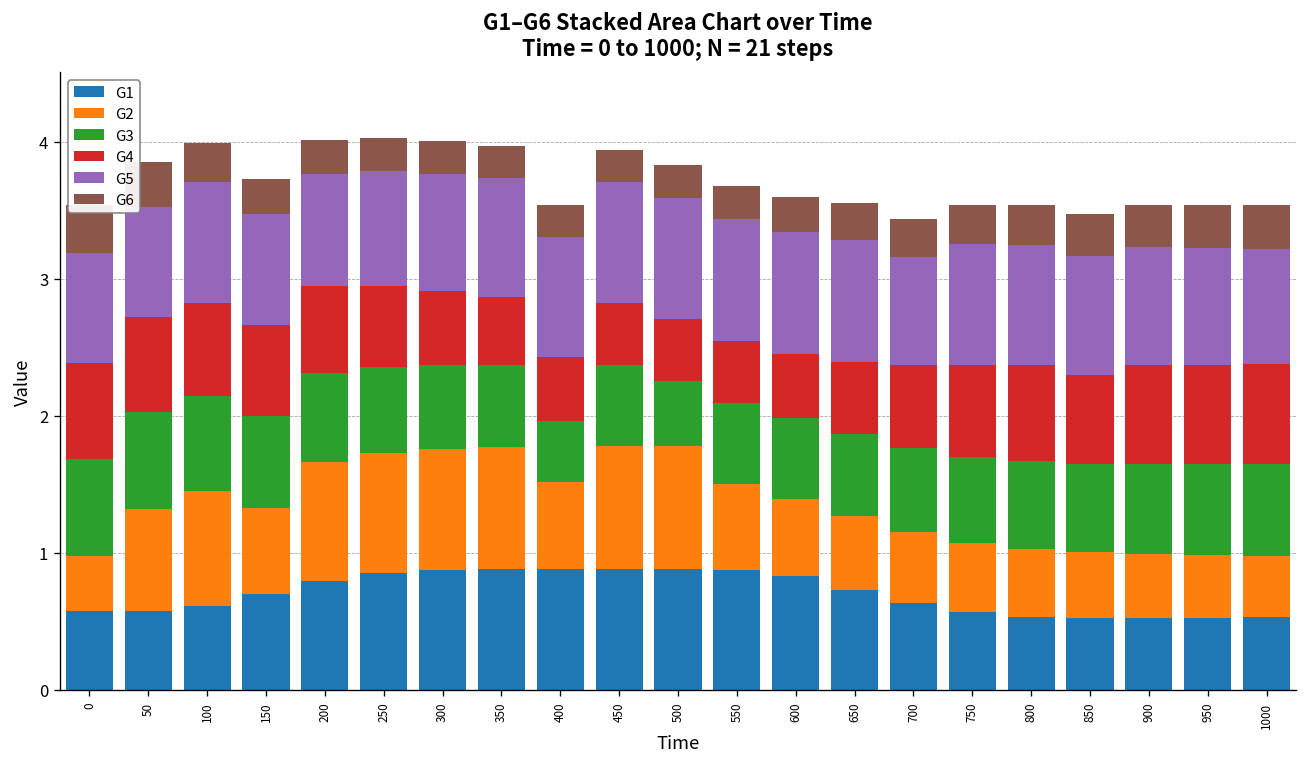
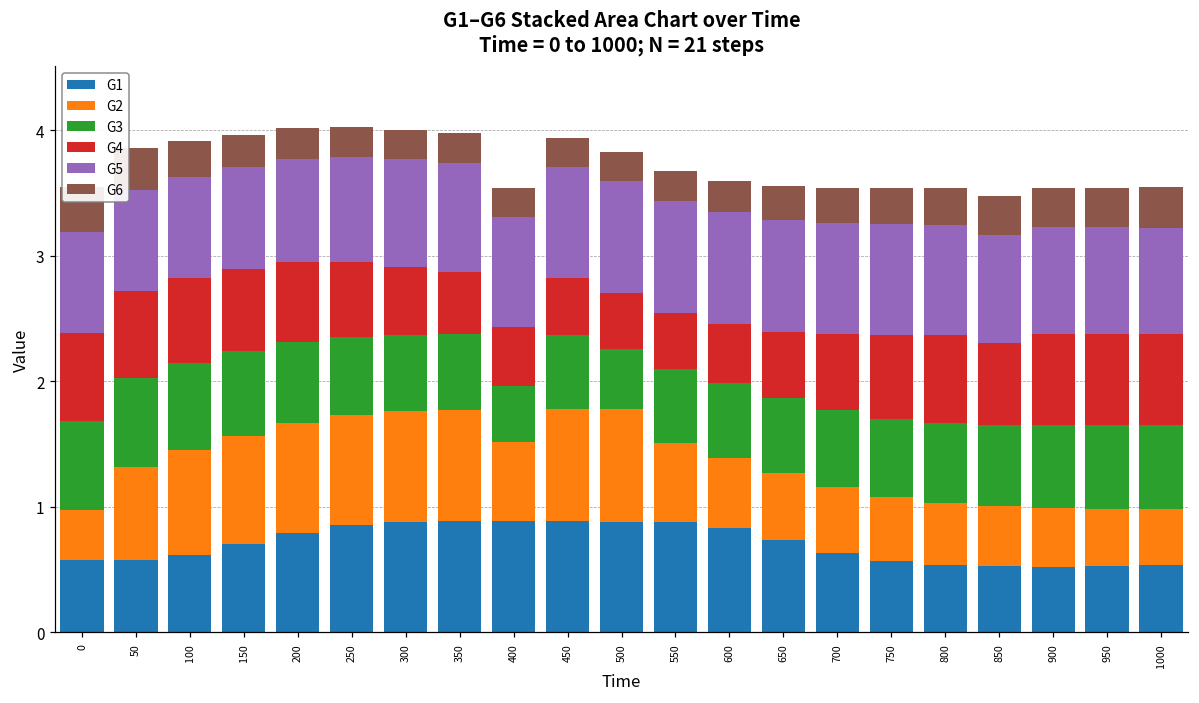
  {
    "G1": {
      "0": 0.58,
      "50": 0.58,
      "100": 0.62,
      "150": 0.70,
      "200": 0.79,
      "250": 0.85,
      "300": 0.88,
      "350": 0.88,
      "400": 0.88,
      "450": 0.88,
      "500": 0.88,
      "550": 0.88,
      "600": 0.83,
      "650": 0.73,
      "700": 0.63,
      "750": 0.57,
      "800": 0.53,
      "850": 0.52,
      "900": 0.52,
      "950": 0.53,
      "1000": 0.53
    },
    "G2": {
      "0": 0.40,
      "50": 0.74,
      "100": 0.83,
-     "150": 0.63,
+     "150": 0.86,
      "200": 0.87,
      "250": 0.88,
      "300": 0.88,
      "350": 0.89,
      "400": 0.63,
      "450": 0.89,
      "500": 0.90,
      "550": 0.63,
      "600": 0.56,
      "650": 0.54,
      "700": 0.52,
      "750": 0.51,
      "800": 0.49,
      "850": 0.48,
      "900": 0.47,
      "950": 0.46,
      "1000": 0.45
    },
    "G3": {
      "0": 0.71,
      "50": 0.71,
      "100": 0.70,
      "150": 0.67,
      "200": 0.65,
      "250": 0.62,
      "300": 0.61,
      "350": 0.60,
      "400": 0.45,
      "450": 0.59,
      "500": 0.48,
      "550": 0.59,
      "600": 0.59,
      "650": 0.60,
      "700": 0.61,
      "750": 0.63,
      "800": 0.64,
      "850": 0.65,
      "900": 0.66,
      "950": 0.66,
      "1000": 0.67
    },
    "G4": {
      "0": 0.70,
      "50": 0.70,
      "100": 0.68,
      "150": 0.66,
      "200": 0.63,
      "250": 0.59,
      "300": 0.54,
      "350": 0.49,
      "400": 0.47,
      "450": 0.45,
      "500": 0.45,
      "550": 0.45,
      "600": 0.47,
      "650": 0.53,
      "700": 0.60,
      "750": 0.67,
      "800": 0.70,
      "850": 0.65,
      "900": 0.73,
      "950": 0.73,
      "1000": 0.73
    },
    "G5": {
      "0": 0.80,
      "50": 0.80,
-     "100": 0.88,
+     "100": 0.80,
      "150": 0.81,
      "200": 0.82,
      "250": 0.84,
      "300": 0.86,
      "350": 0.87,
      "400": 0.88,
      "450": 0.88,
      "500": 0.89,
      "550": 0.89,
      "600": 0.89,
      "650": 0.89,
-     "700": 0.79,
+     "700": 0.89,
      "750": 0.88,
      "800": 0.87,
      "850": 0.87,
      "900": 0.86,
      "950": 0.85,
      "1000": 0.84
    },
    "G6": {
      "50": 0.33,
      "100": 0.29,
      "150": 0.26,
      "200": 0.25,
      "250": 0.24,
      "300": 0.24,
      "350": 0.24,
      "400": 0.24,
      "450": 0.23,
      "500": 0.23,
      "550": 0.24,
      "600": 0.25,
      "650": 0.27,
      "700": 0.28,
      "750": 0.29,
      "800": 0.30,
      "850": 0.30,
      "900": 0.31,
      "950": 0.32,
      "1000": 0.32
    }
  }
